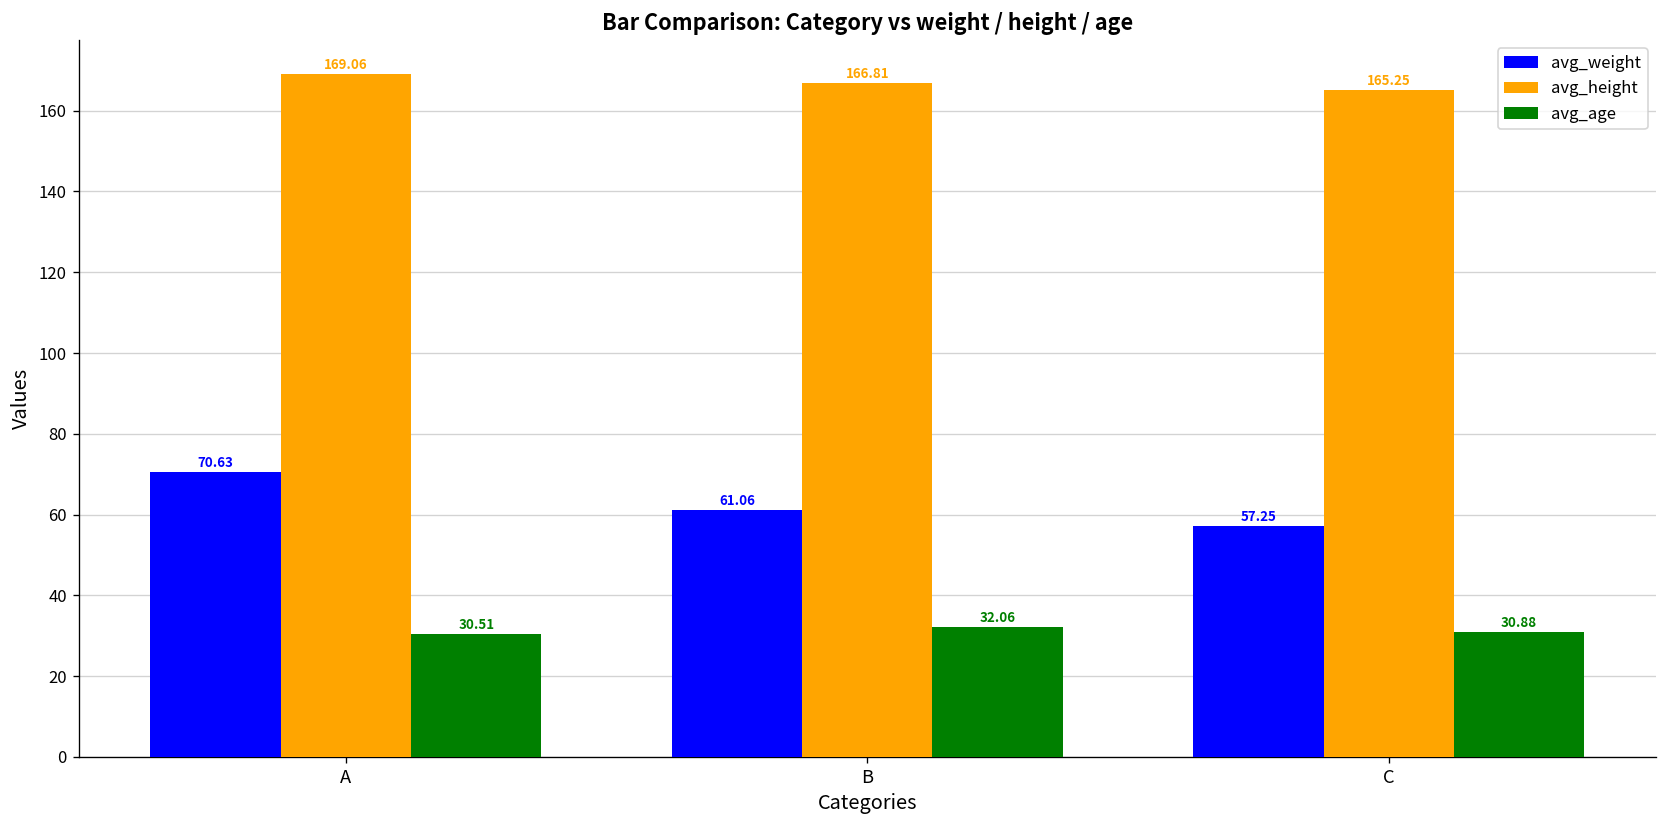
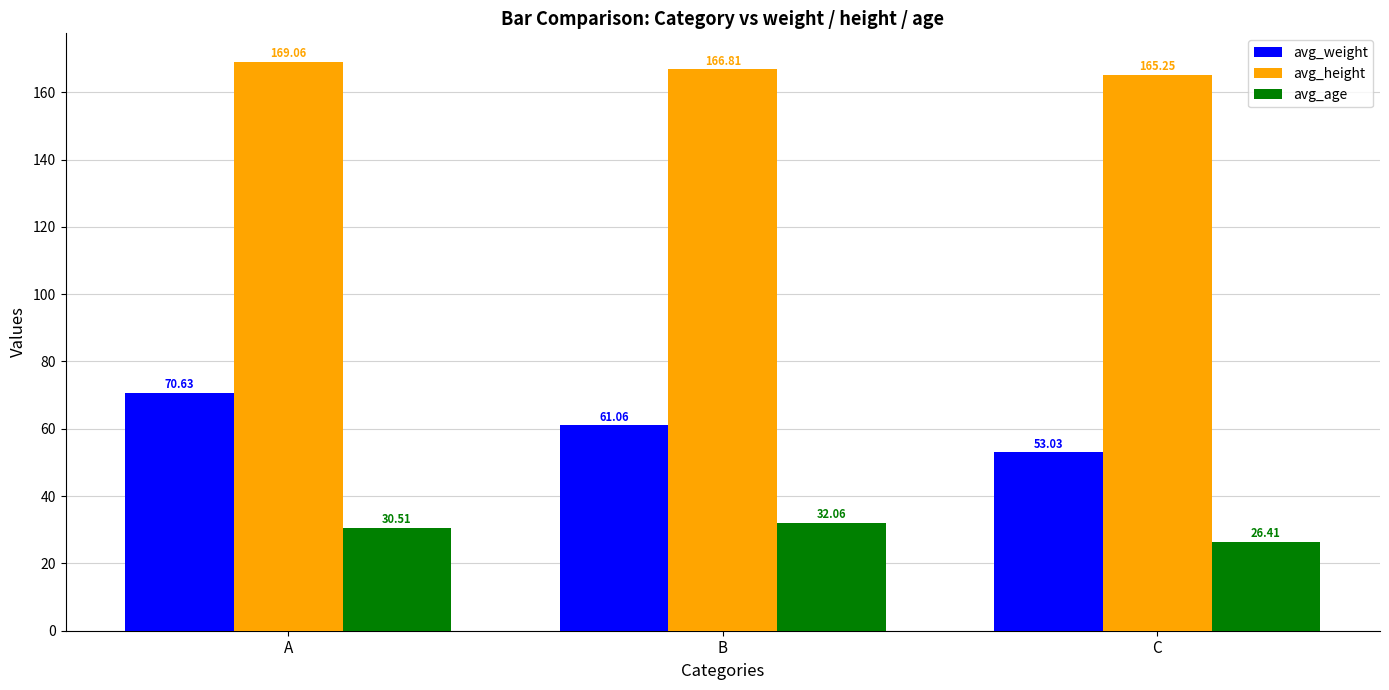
  {
    "avg_weight": {
      "A": 70.63,
      "B": 61.06,
-     "C": 57.25
+     "C": 53.03
    },
    "avg_height": {
      "A": 169.06,
      "B": 166.81,
      "C": 165.25
    },
    "avg_age": {
      "A": 30.51,
      "B": 32.06,
-     "C": 30.88
+     "C": 26.41
    }
  }
